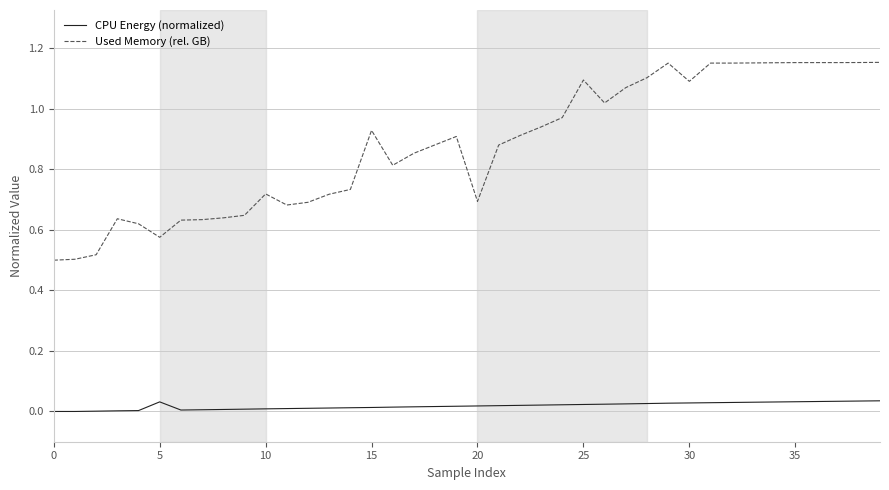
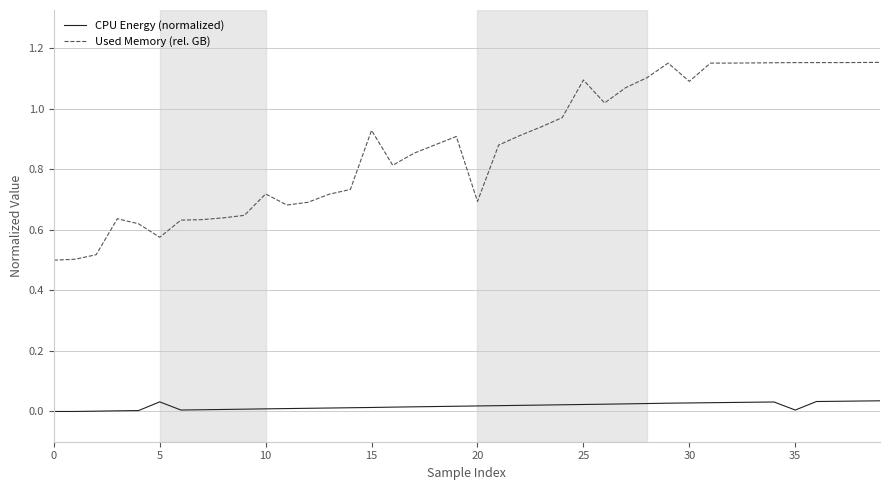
  {
    "CPU Energy (normalized)": {
      "0": 0.00,
      "5": 0.03,
      "10": 0.01,
      "15": 0.01,
      "20": 0.02,
      "25": 0.02,
      "30": 0.03,
-     "35": 0.03
+     "35": 0.00
    },
    "Used Memory (rel. GB)": {
      "0": 0.50,
      "5": 0.58,
      "10": 0.72,
      "15": 0.93,
      "20": 0.69,
      "25": 1.10,
      "30": 1.09,
      "35": 1.15
    }
  }
